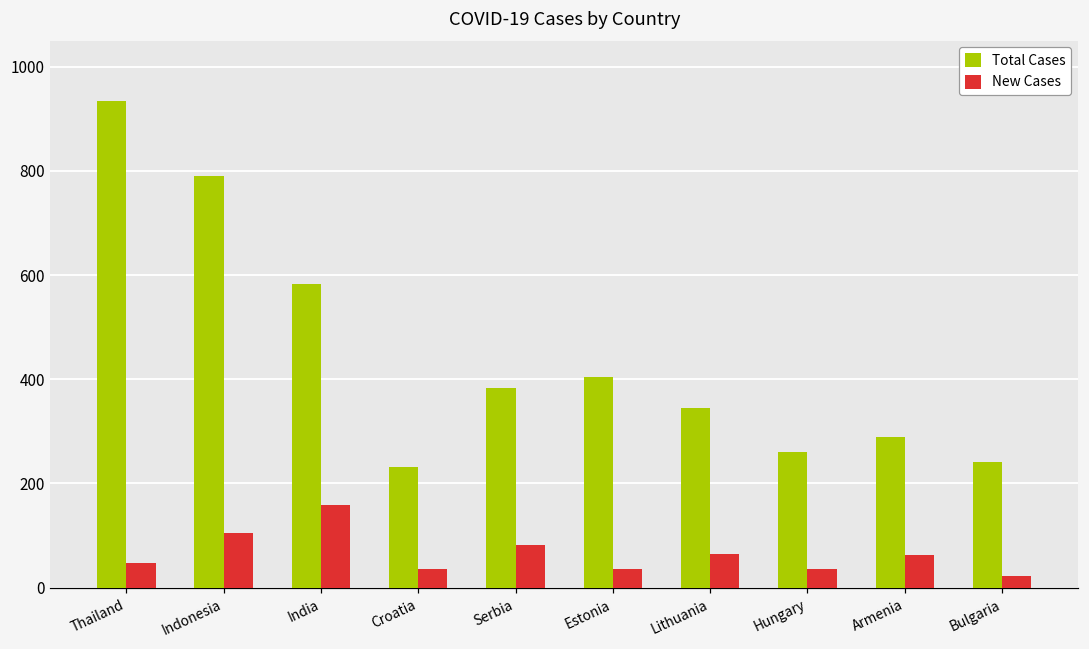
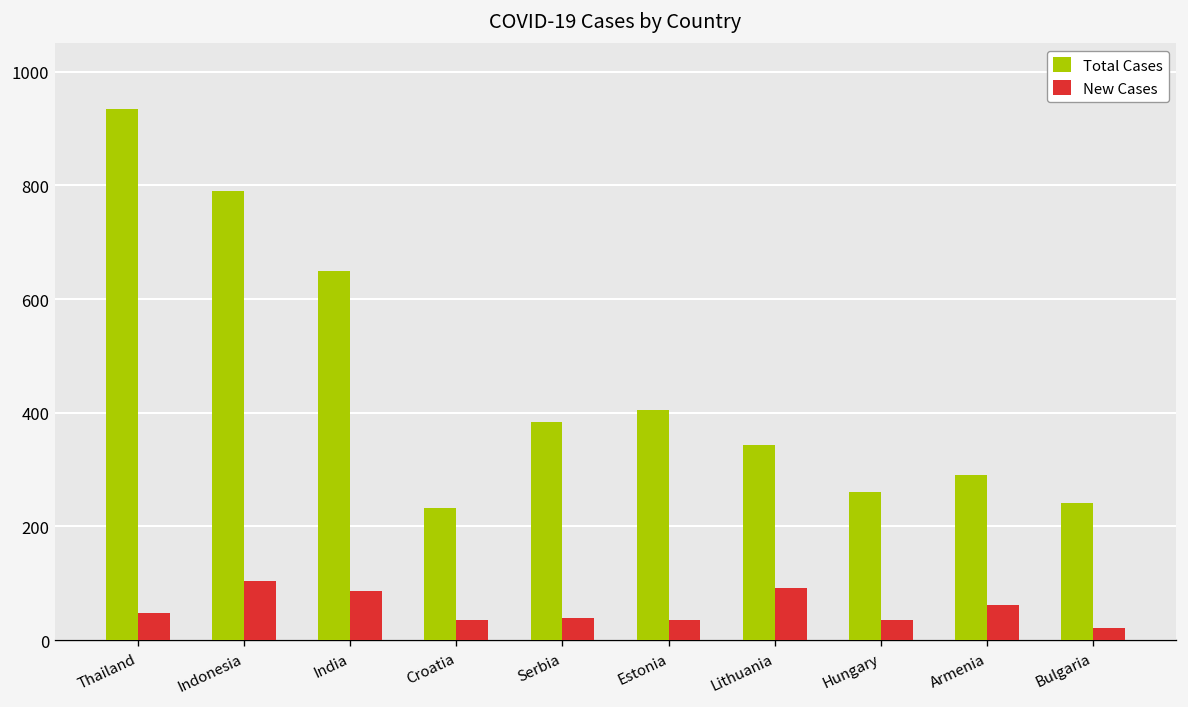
  {
    "Total Cases": {
      "Thailand": 930,
      "Indonesia": 790,
-     "India": 580,
+     "India": 650,
      "Croatia": 230,
      "Serbia": 380,
      "Estonia": 400,
      "Lithuania": 340,
      "Hungary": 260,
      "Armenia": 290,
      "Bulgaria": 240
    },
    "New Cases": {
      "Thailand": 50,
      "Indonesia": 100,
-     "India": 160,
+     "India": 90,
      "Croatia": 40,
-     "Serbia": 80,
+     "Serbia": 40,
      "Estonia": 40,
-     "Lithuania": 70,
+     "Lithuania": 90,
      "Hungary": 40,
      "Armenia": 60,
      "Bulgaria": 20
    }
  }
